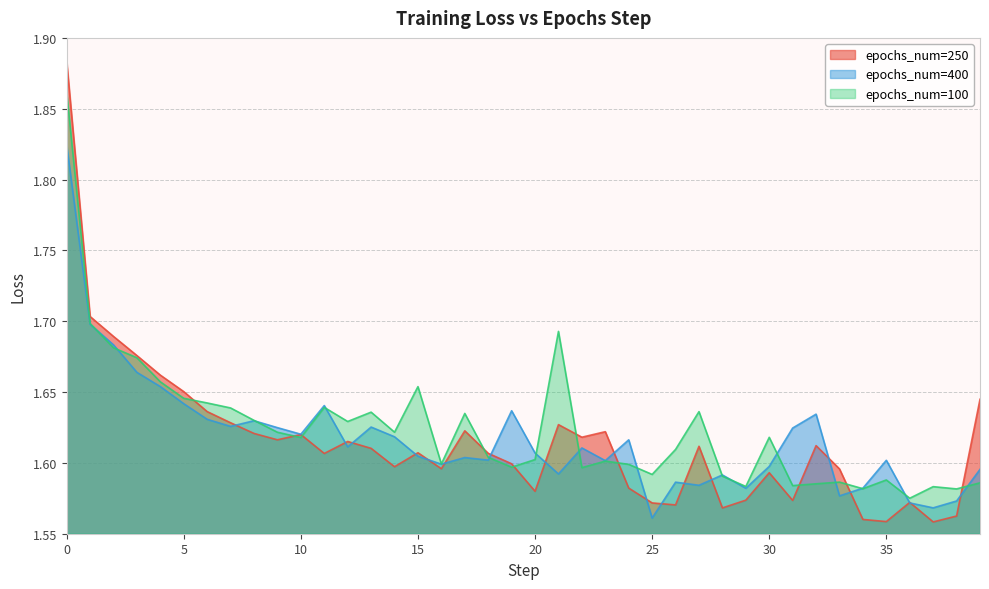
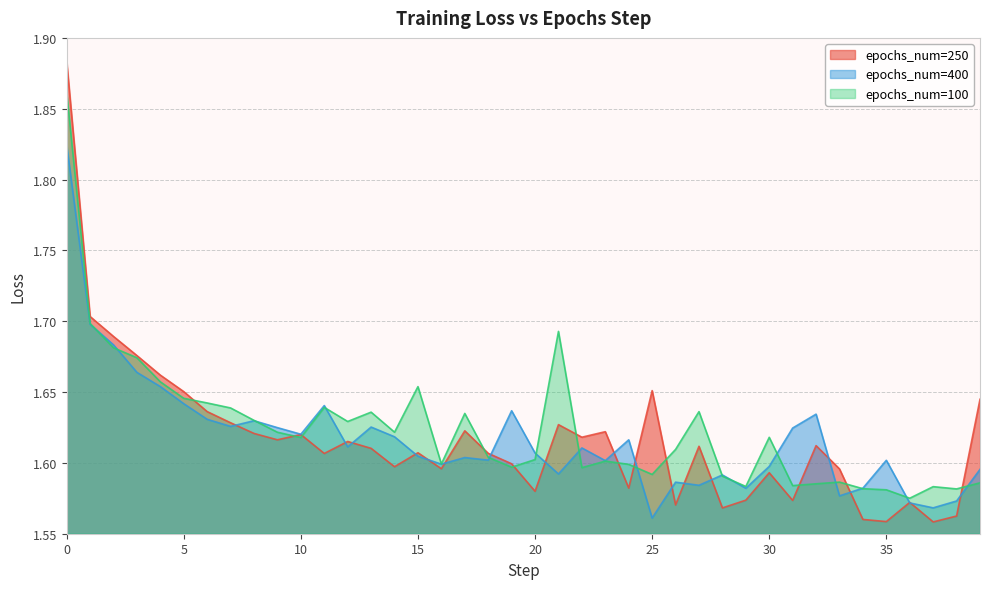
  {
    "epochs_num=250": {
      "0": 1.884,
      "5": 1.650,
      "15": 1.607,
      "20": 1.580,
-     "25": 1.572,
+     "25": 1.651,
      "30": 1.593,
      "35": 1.559
    },
    "epochs_num=400": {
      "0": 1.825,
      "5": 1.642,
      "15": 1.605,
      "20": 1.607,
      "25": 1.561,
      "30": 1.598,
      "35": 1.602
    },
    "epochs_num=100": {
      "0": 1.862,
      "5": 1.646,
      "10": 1.618,
      "15": 1.654,
      "20": 1.602,
      "25": 1.592,
      "30": 1.618,
-     "35": 1.588
+     "35": 1.581
    }
  }
